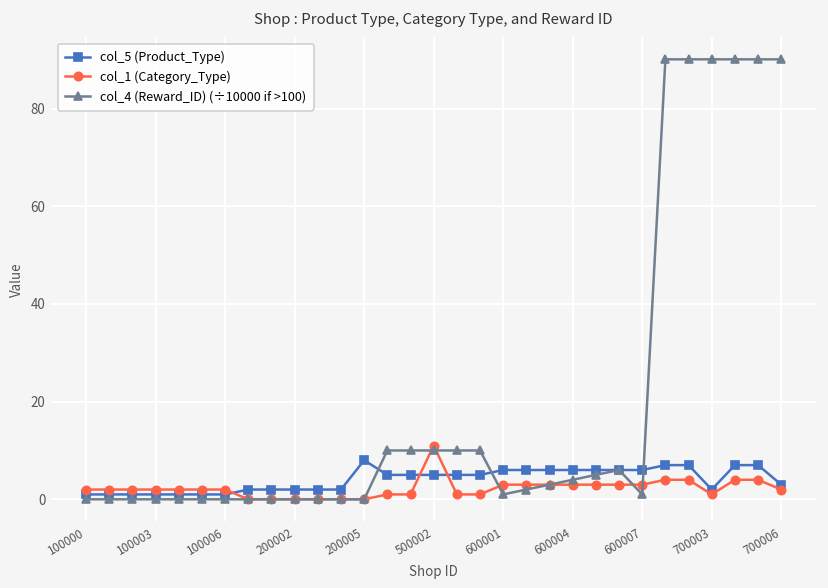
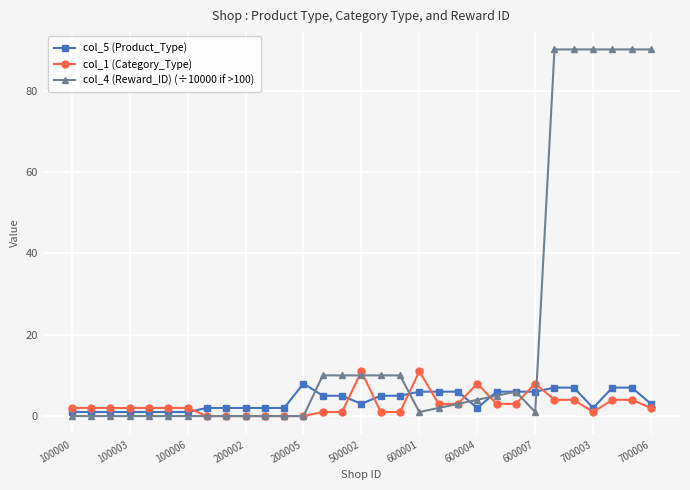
  {
    "col_5 (Product_Type)": {
      "100000": 1,
      "100003": 1,
      "100006": 1,
      "200002": 2,
      "200005": 8,
-     "500002": 5,
+     "500002": 3,
      "600001": 6,
-     "600004": 6,
+     "600004": 2,
      "600007": 6,
      "700003": 2,
      "700006": 3
    },
    "col_1 (Category_Type)": {
      "100000": 2,
      "100003": 2,
      "100006": 2,
      "500002": 11,
-     "600001": 3,
-     "600004": 3,
-     "600007": 3,
+     "600001": 11,
+     "600004": 8,
+     "600007": 8,
      "700003": 1,
      "700006": 2
    },
    "col_4 (Reward_ID) (÷10000 if >100)": {
      "100000": 0,
      "100003": 0,
      "100006": 0,
      "500002": 10,
      "600001": 1,
      "600004": 4,
      "600007": 1,
      "700003": 90,
      "700006": 90
    }
  }
